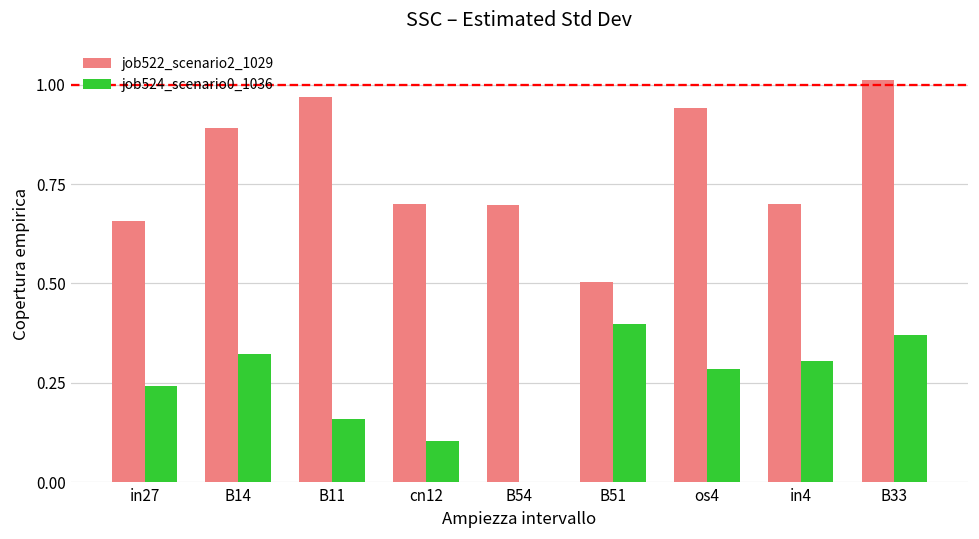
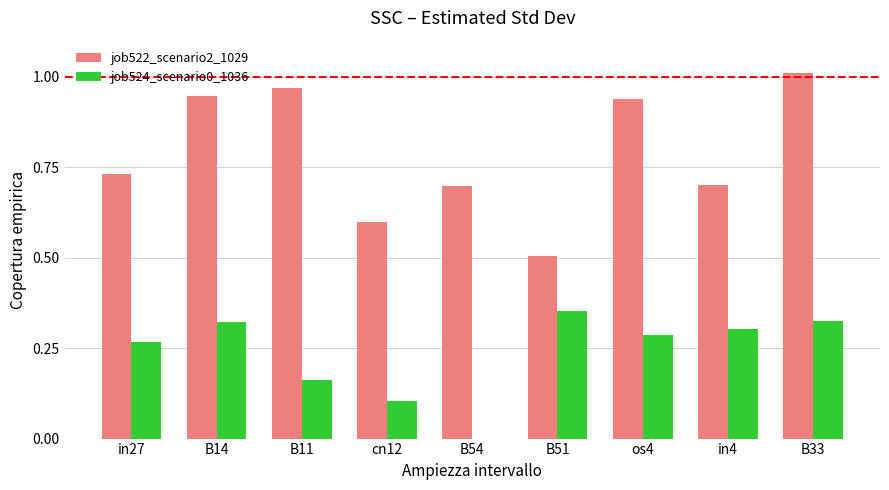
  {
    "job522_scenario2_1029": {
-     "in27": 0.66,
-     "B14": 0.89,
+     "in27": 0.73,
+     "B14": 0.95,
      "B11": 0.97,
-     "cn12": 0.70,
+     "cn12": 0.60,
      "B54": 0.70,
      "B51": 0.50,
      "os4": 0.94,
      "in4": 0.70,
      "B33": 1.01
    },
    "job524_scenario0_1036": {
-     "in27": 0.24,
+     "in27": 0.27,
      "B14": 0.32,
      "B11": 0.16,
      "cn12": 0.10,
      "B54": 0.00,
-     "B51": 0.40,
+     "B51": 0.35,
      "os4": 0.29,
      "in4": 0.30,
-     "B33": 0.37
+     "B33": 0.32
    }
  }
